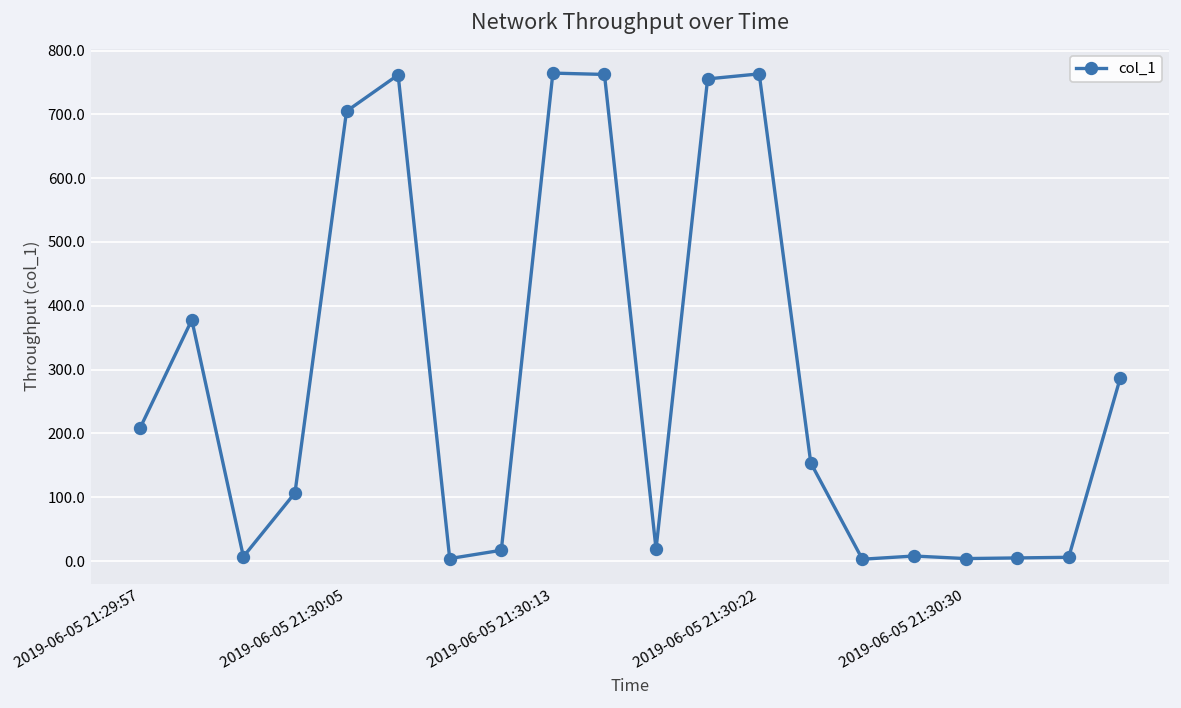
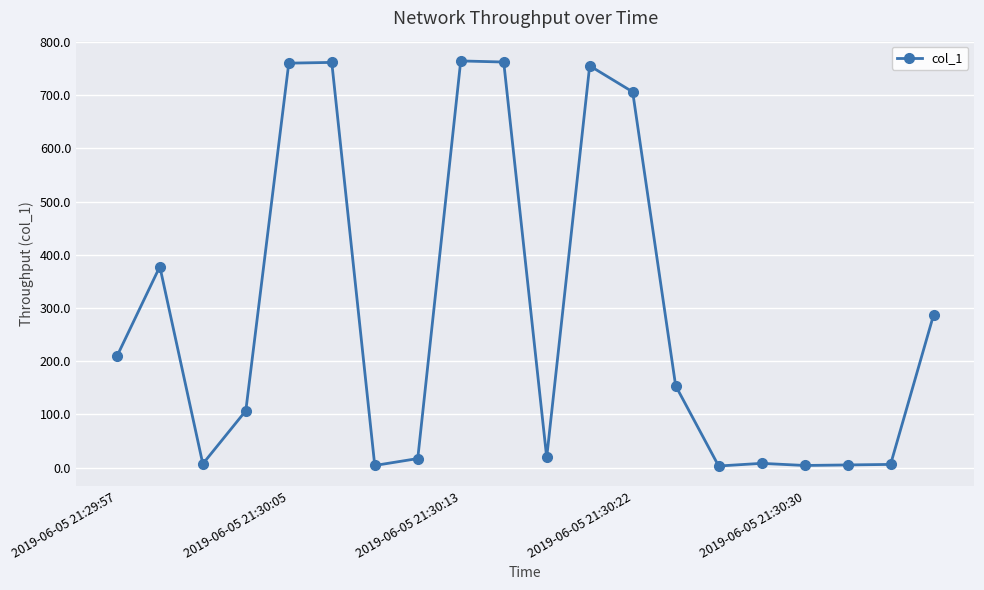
  {
    "2019-06-05 21:29:57": 210,
-   "2019-06-05 21:30:05": 700,
+   "2019-06-05 21:30:05": 760,
    "2019-06-05 21:30:13": 760,
-   "2019-06-05 21:30:22": 760,
+   "2019-06-05 21:30:22": 710,
    "2019-06-05 21:30:30": 0
  }
